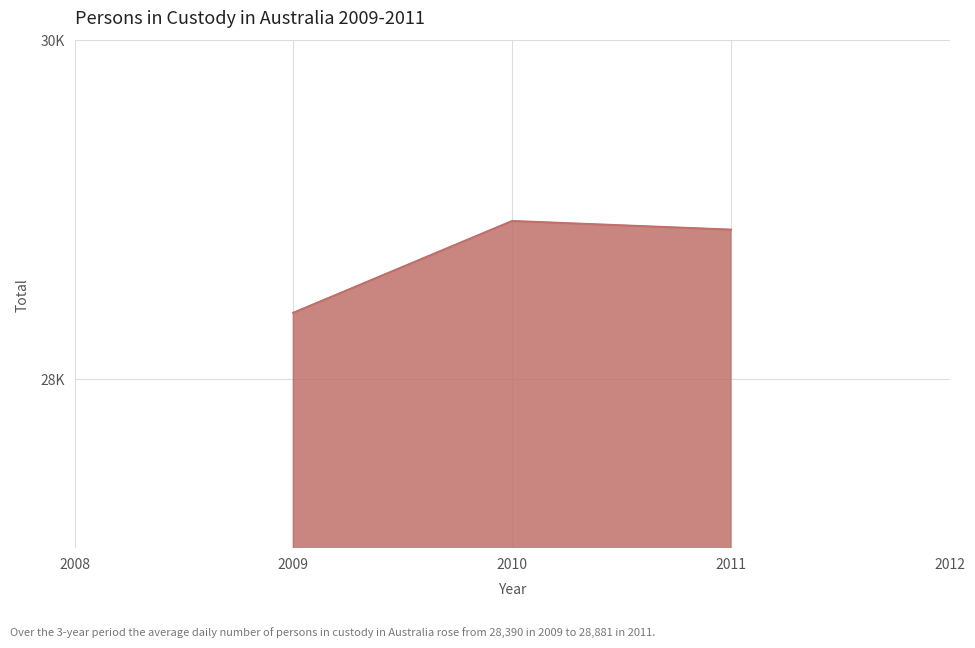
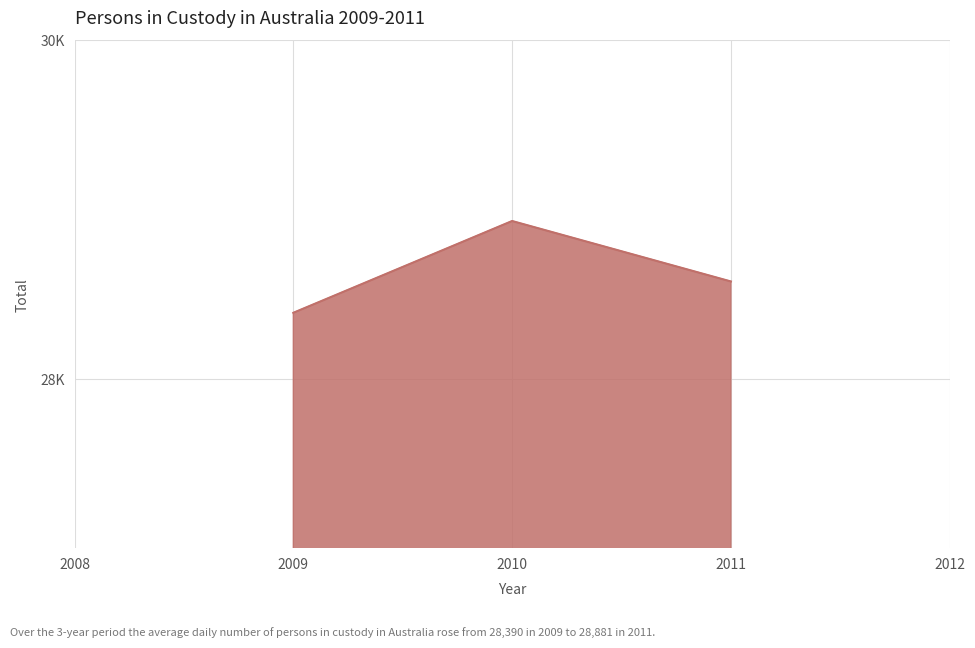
  {
    "2009": 28390,
    "2010": 28930,
-   "2011": 28880
+   "2011": 28580
  }
